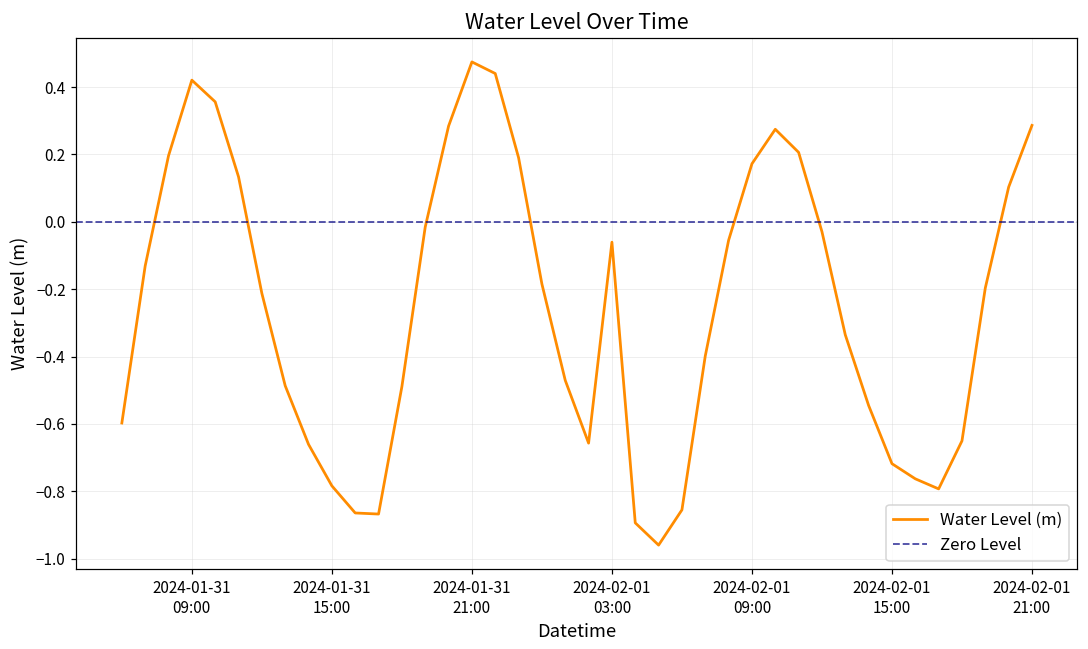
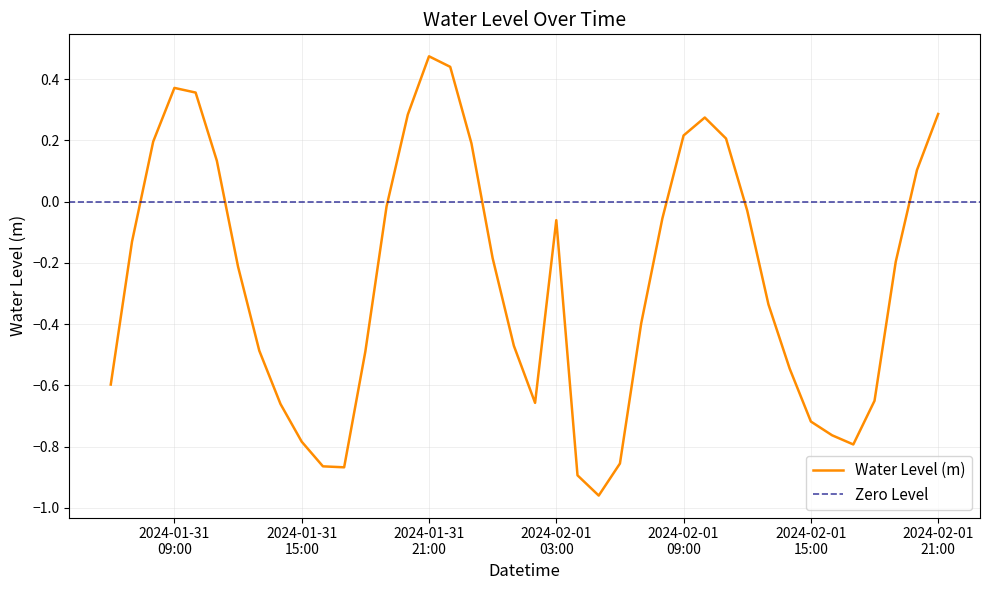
  {
-   "2024-01-31 09:00": 0.42,
+   "2024-01-31 09:00": 0.37,
    "2024-01-31 15:00": -0.78,
    "2024-01-31 21:00": 0.47,
    "2024-02-01 03:00": -0.06,
-   "2024-02-01 09:00": 0.17,
+   "2024-02-01 09:00": 0.22,
    "2024-02-01 15:00": -0.72,
    "2024-02-01 21:00": 0.29
  }
